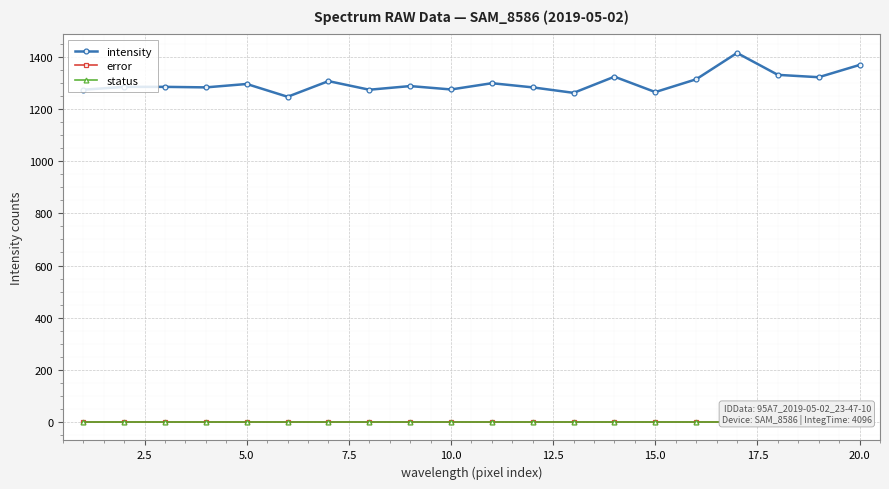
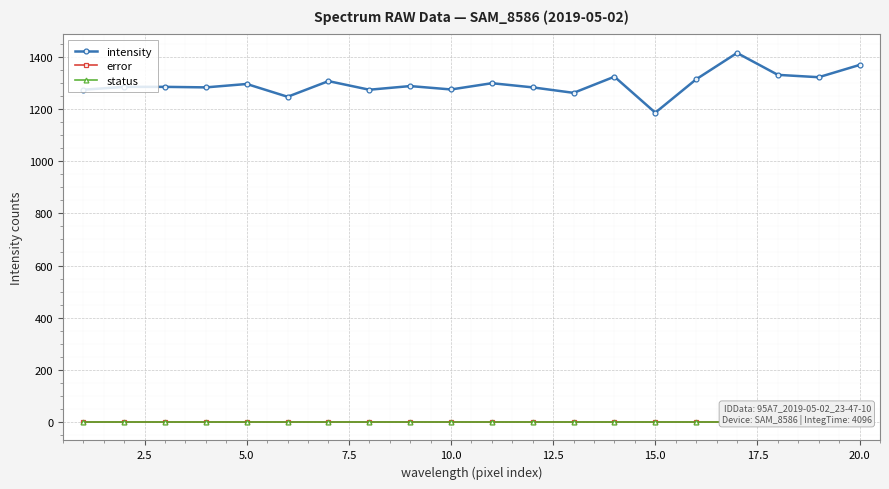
  {
    "intensity": {
      "5.0": 1300,
      "10.0": 1280,
-     "15.0": 1270,
+     "15.0": 1190,
      "20.0": 1370
    },
    "status": {
      "5.0": 0,
      "10.0": 0,
      "15.0": 0
    }
  }
